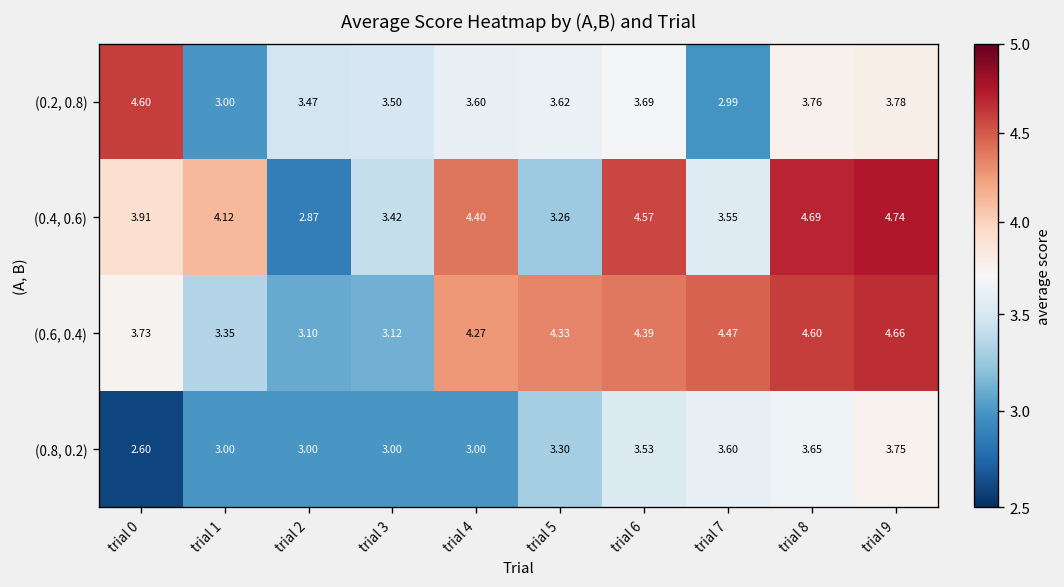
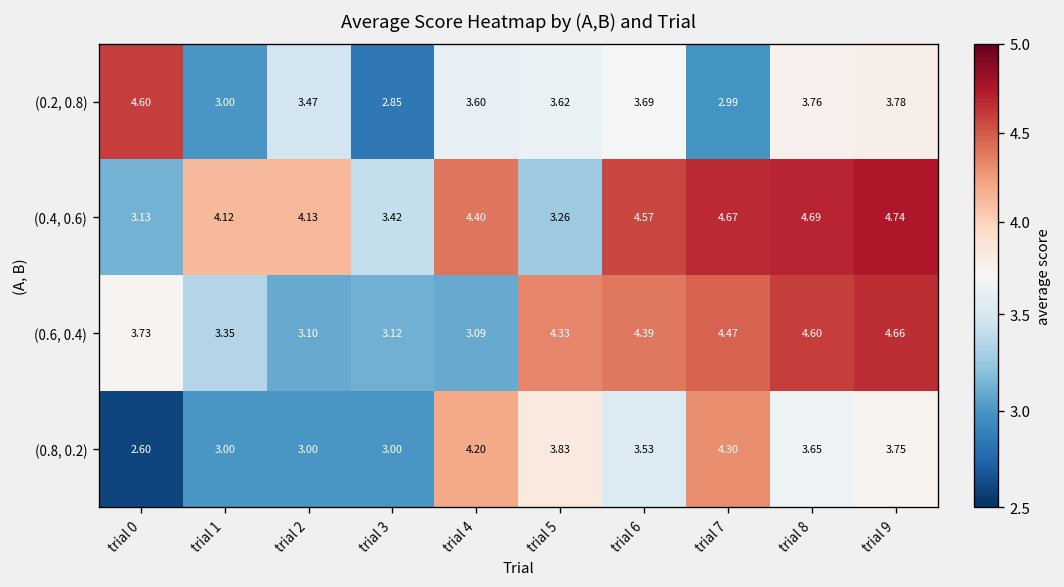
  {
    "(0.2, 0.8)": {
      "trial 0": 4.60,
      "trial 1": 3.00,
      "trial 2": 3.47,
-     "trial 3": 3.50,
+     "trial 3": 2.85,
      "trial 4": 3.60,
      "trial 5": 3.62,
      "trial 6": 3.69,
      "trial 7": 2.99,
      "trial 8": 3.76,
      "trial 9": 3.78
    },
    "(0.4, 0.6)": {
-     "trial 0": 3.91,
+     "trial 0": 3.13,
      "trial 1": 4.12,
-     "trial 2": 2.87,
+     "trial 2": 4.13,
      "trial 3": 3.42,
      "trial 4": 4.40,
      "trial 5": 3.26,
      "trial 6": 4.57,
-     "trial 7": 3.55,
+     "trial 7": 4.67,
      "trial 8": 4.69,
      "trial 9": 4.74
    },
    "(0.6, 0.4)": {
      "trial 0": 3.73,
      "trial 1": 3.35,
      "trial 2": 3.10,
      "trial 3": 3.12,
-     "trial 4": 4.27,
+     "trial 4": 3.09,
      "trial 5": 4.33,
      "trial 6": 4.39,
      "trial 7": 4.47,
      "trial 8": 4.60,
      "trial 9": 4.66
    },
    "(0.8, 0.2)": {
      "trial 0": 2.60,
      "trial 1": 3.00,
      "trial 2": 3.00,
      "trial 3": 3.00,
-     "trial 4": 3.00,
-     "trial 5": 3.30,
+     "trial 4": 4.20,
+     "trial 5": 3.83,
      "trial 6": 3.53,
-     "trial 7": 3.60,
+     "trial 7": 4.30,
      "trial 8": 3.65,
      "trial 9": 3.75
    }
  }
